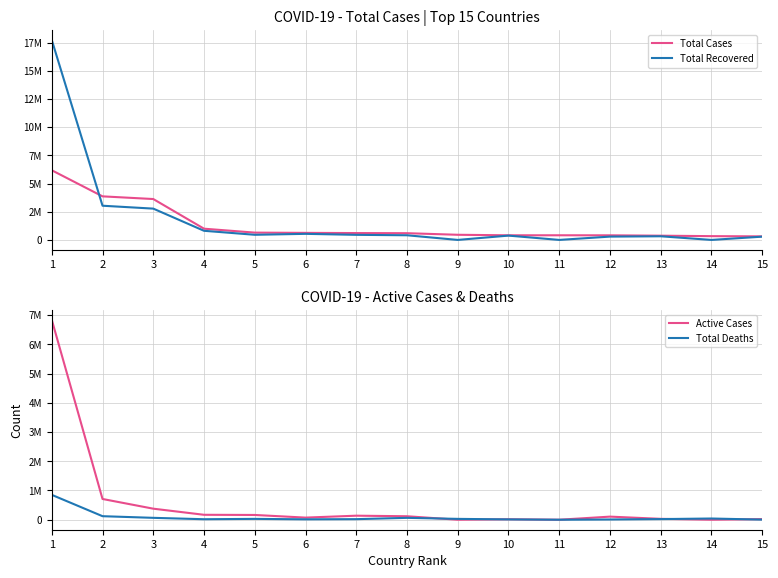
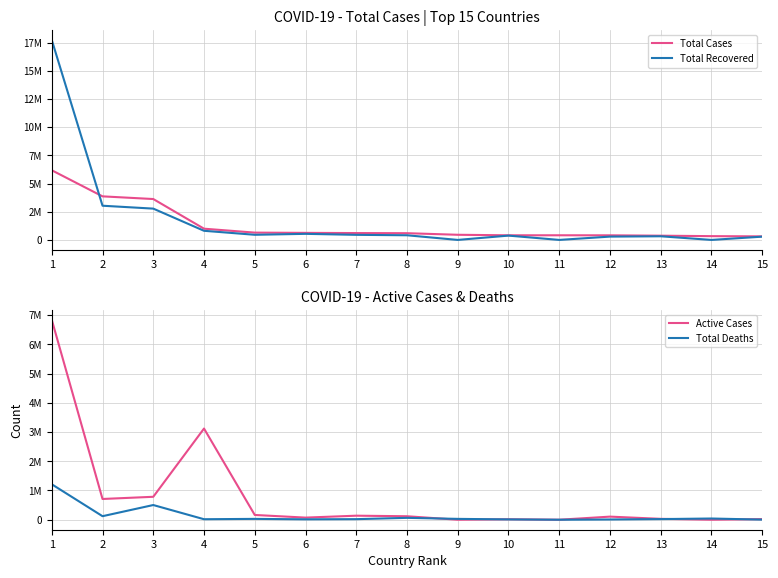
  {
    "COVID-19 - Active Cases & Deaths": {
      "Active Cases": {
        "1": 6800000,
        "2": 700000,
-       "3": 400000,
-       "4": 200000,
+       "3": 800000,
+       "4": 3100000,
        "5": 200000,
        "7": 100000,
        "12": 100000
      },
      "Total Deaths": {
-       "1": 900000,
+       "1": 1200000,
        "2": 100000,
-       "3": 100000,
+       "3": 500000,
        "4": 0,
        "5": 0,
        "7": 0,
        "12": 0
      }
    }
  }
